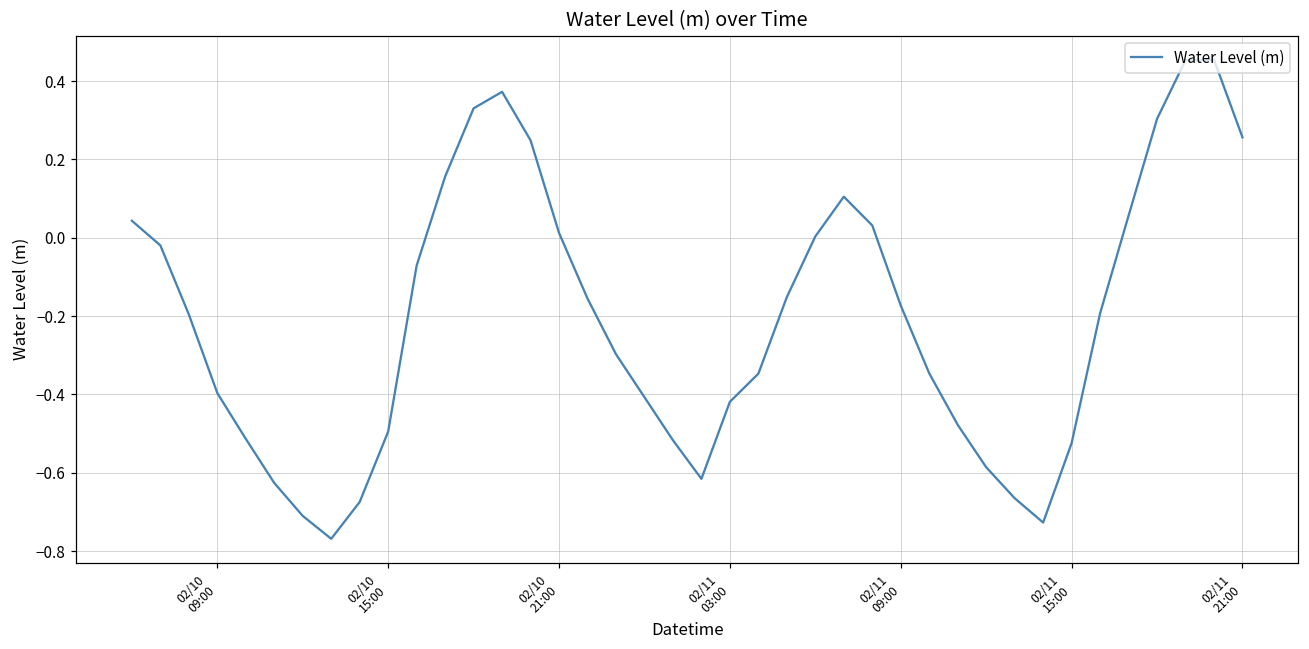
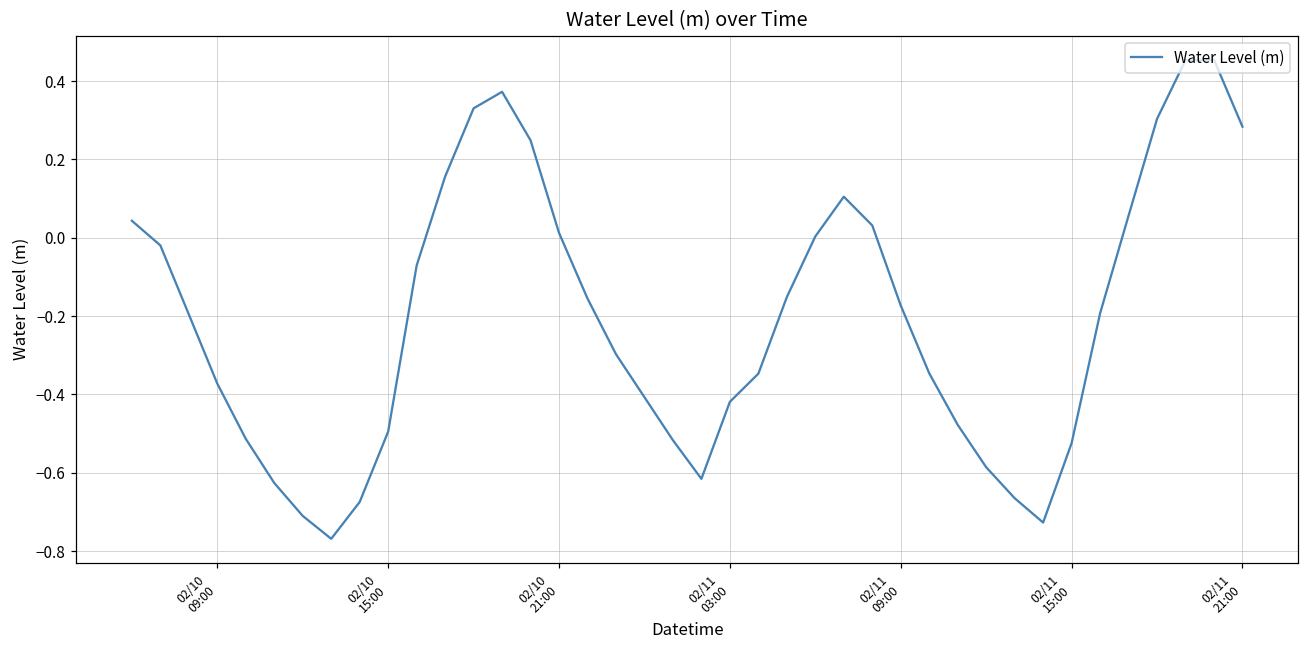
  {
-   "02/10 09:00": -0.40,
+   "02/10 09:00": -0.37,
    "02/10 15:00": -0.50,
    "02/10 21:00": 0.01,
    "02/11 03:00": -0.42,
    "02/11 09:00": -0.17,
    "02/11 15:00": -0.52,
-   "02/11 21:00": 0.26
+   "02/11 21:00": 0.28
  }
